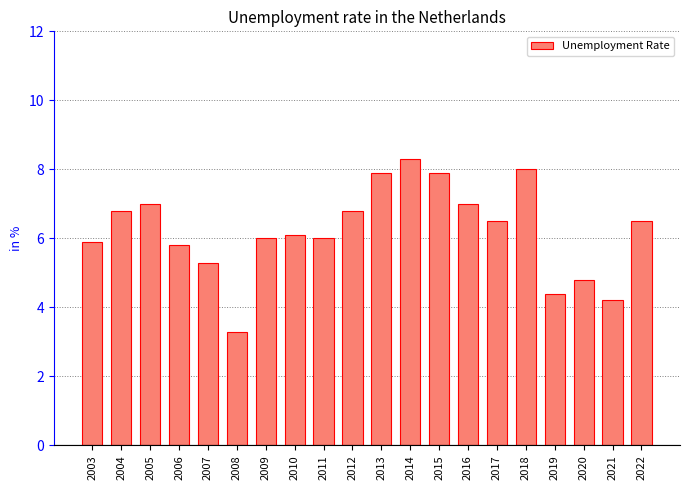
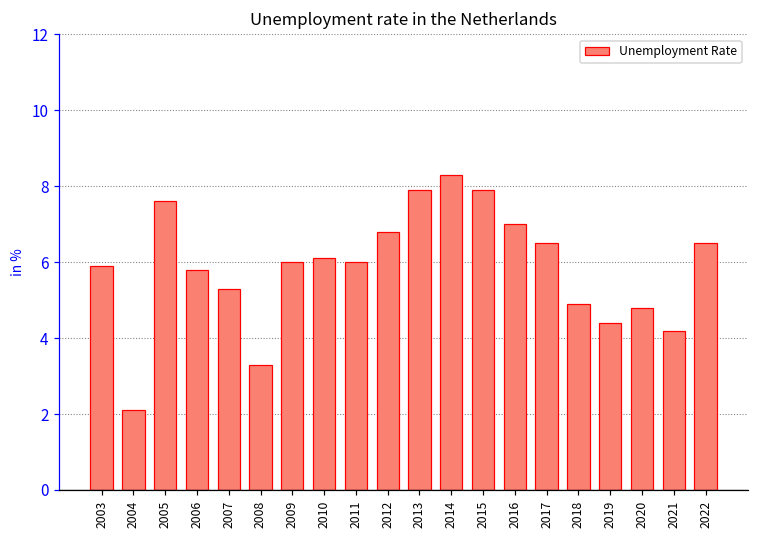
  {
    "2003": 5.9,
-   "2004": 6.8,
-   "2005": 7.0,
+   "2004": 2.1,
+   "2005": 7.6,
    "2006": 5.8,
    "2007": 5.3,
    "2008": 3.3,
    "2009": 6.0,
    "2010": 6.1,
    "2011": 6.0,
    "2012": 6.8,
    "2013": 7.9,
    "2014": 8.3,
    "2015": 7.9,
    "2016": 7.0,
    "2017": 6.5,
-   "2018": 8.0,
+   "2018": 4.9,
    "2019": 4.4,
    "2020": 4.8,
    "2021": 4.2,
    "2022": 6.5
  }
